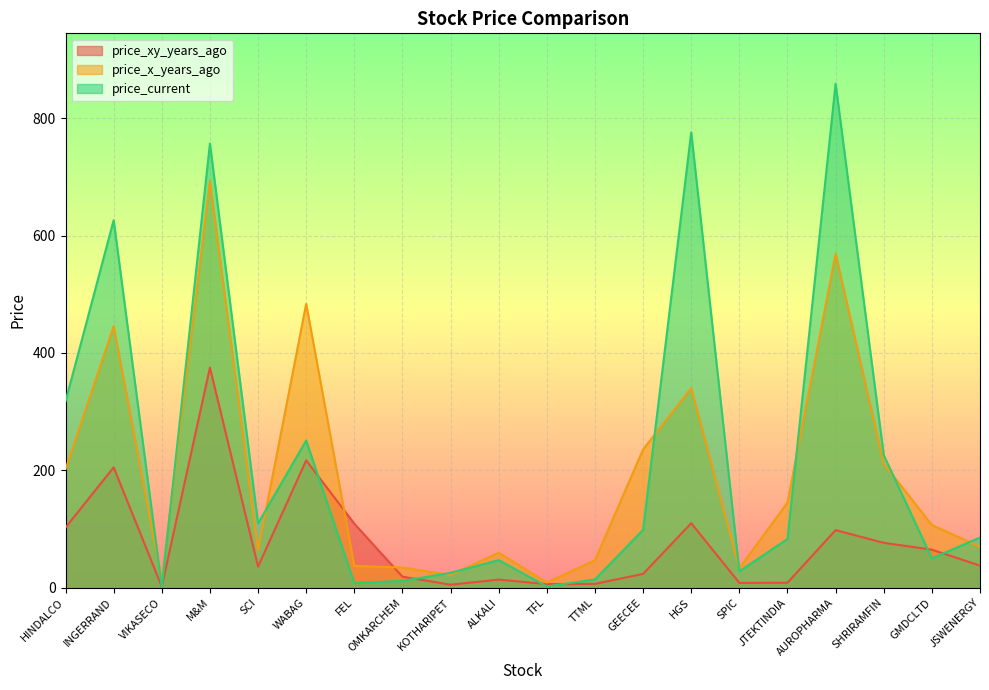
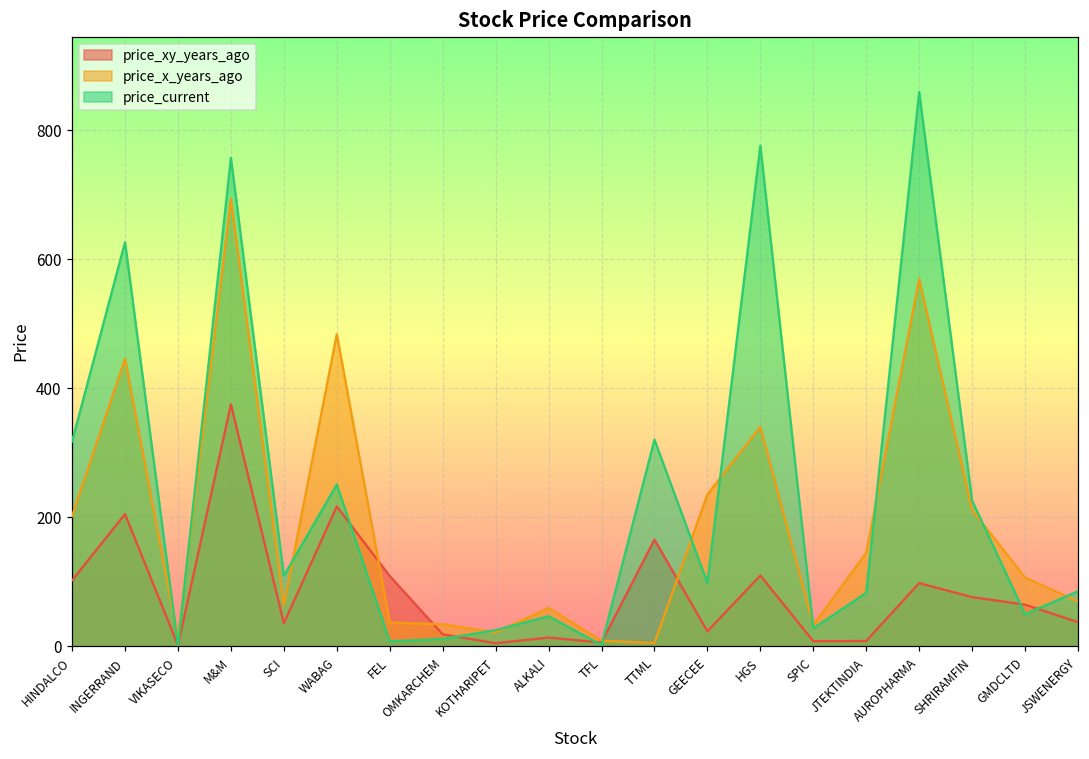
  {
    "price_xy_years_ago": {
      "HINDALCO": 100,
      "INGERRAND": 210,
      "M&M": 380,
      "SCI": 40,
      "WABAG": 220,
      "FEL": 110,
      "OMKARCHEM": 20,
      "KOTHARIPET": 10,
      "ALKALI": 10,
-     "TTML": 10,
+     "TTML": 170,
      "GEECEE": 20,
      "HGS": 110,
      "SPIC": 10,
      "JTEKTINDIA": 10,
      "AUROPHARMA": 100,
      "SHRIRAMFIN": 80,
      "GMDCLTD": 60,
      "JSWENERGY": 40
    },
    "price_x_years_ago": {
      "HINDALCO": 200,
      "INGERRAND": 450,
      "VIKASECO": 10,
      "M&M": 690,
      "SCI": 60,
      "WABAG": 480,
      "FEL": 40,
      "OMKARCHEM": 30,
      "ALKALI": 60,
-     "TTML": 50,
+     "TTML": 10,
      "GEECEE": 240,
      "HGS": 340,
      "SPIC": 30,
      "JTEKTINDIA": 150,
      "AUROPHARMA": 570,
      "SHRIRAMFIN": 210,
      "GMDCLTD": 110,
      "JSWENERGY": 70
    },
    "price_current": {
      "HINDALCO": 320,
      "INGERRAND": 630,
      "M&M": 760,
      "SCI": 110,
      "WABAG": 250,
      "FEL": 10,
      "OMKARCHEM": 10,
      "ALKALI": 50,
-     "TTML": 10,
+     "TTML": 320,
      "GEECEE": 100,
      "HGS": 780,
      "SPIC": 30,
      "JTEKTINDIA": 80,
      "AUROPHARMA": 860,
      "SHRIRAMFIN": 230,
      "GMDCLTD": 50,
      "JSWENERGY": 90
    }
  }
